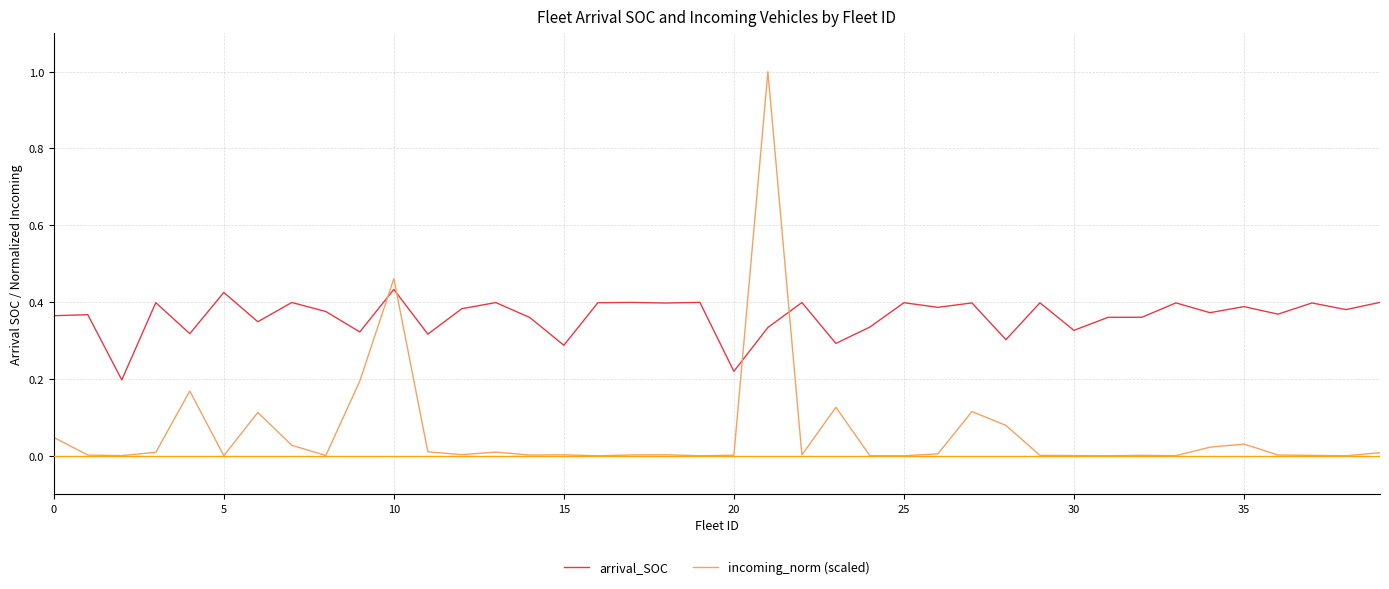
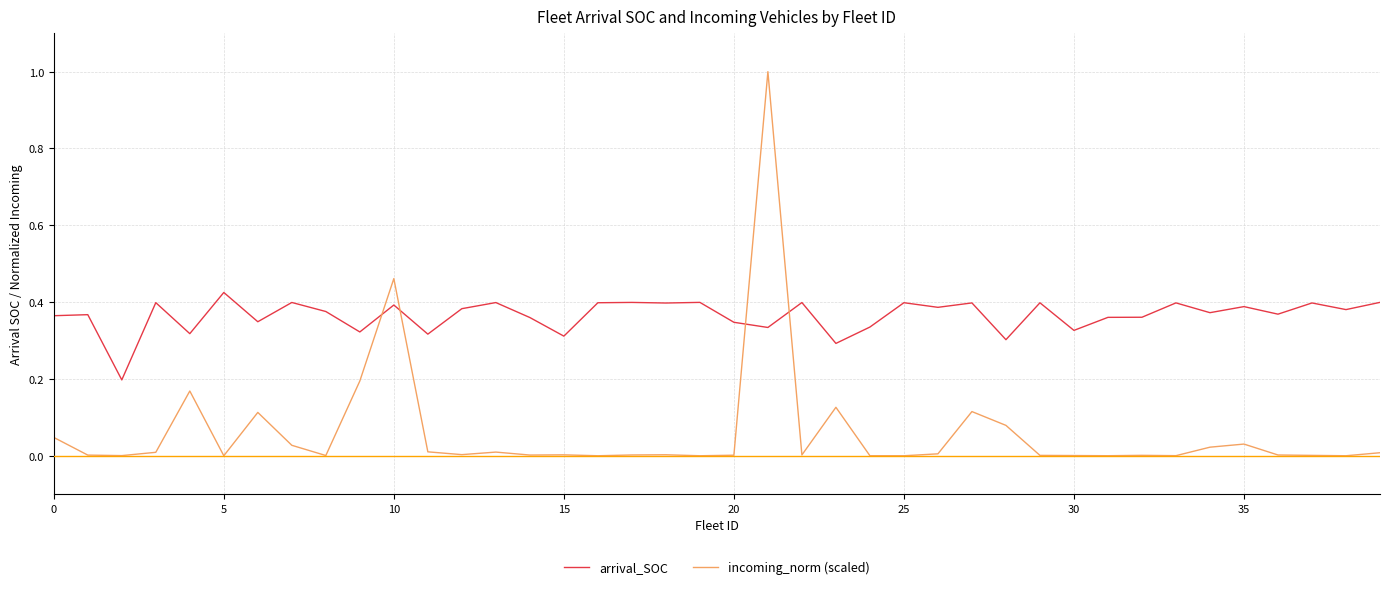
  {
    "arrival_SOC": {
      "0": 0.36,
      "5": 0.43,
-     "10": 0.43,
-     "15": 0.29,
-     "20": 0.22,
+     "10": 0.39,
+     "15": 0.31,
+     "20": 0.35,
      "25": 0.40,
      "30": 0.33,
      "35": 0.39
    },
    "incoming_norm (scaled)": {
      "0": 0.05,
      "5": 0.00,
      "10": 0.46,
      "15": 0.00,
      "20": 0.00,
      "25": 0.00,
      "30": 0.00,
      "35": 0.03
    }
  }
